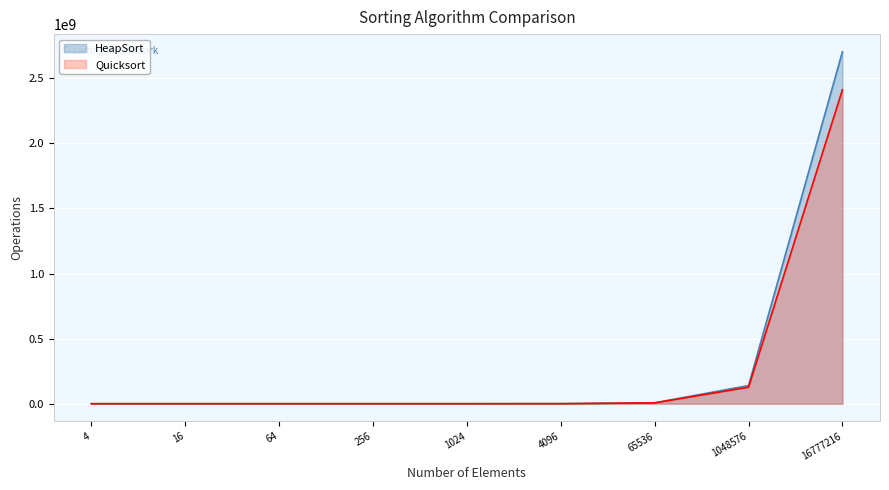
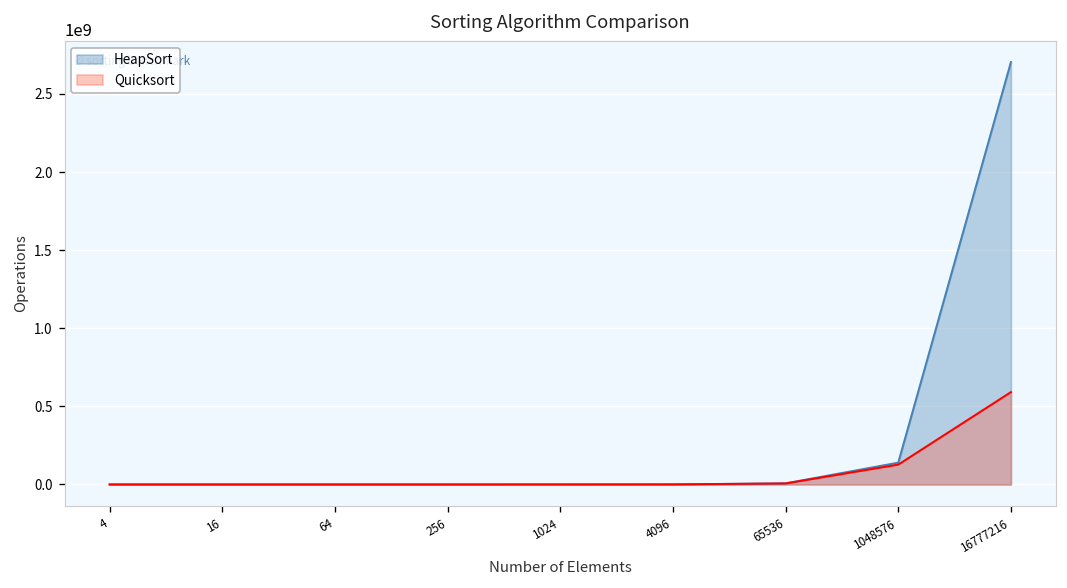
  {
    "HeapSort": {
      "16777216": 2700000000
    },
    "Quicksort": {
-     "16777216": 2410000000
+     "16777216": 590000000
    }
  }
